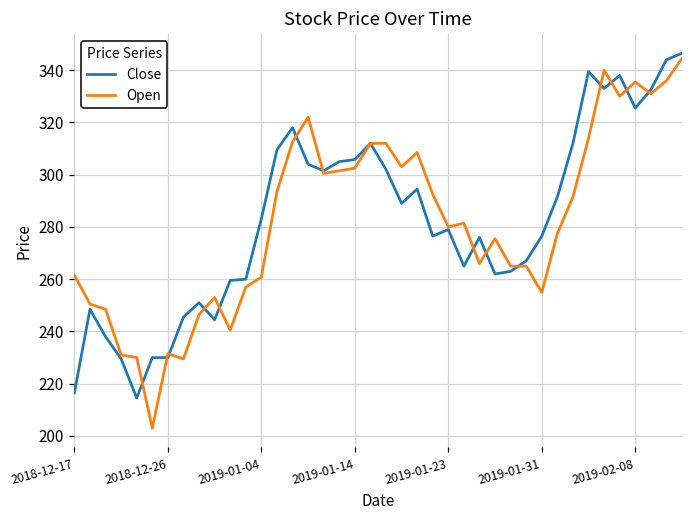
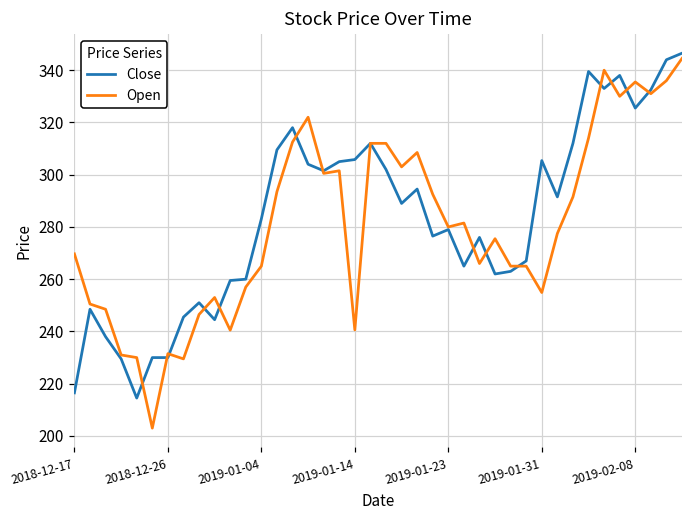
  {
    "Close": {
      "2018-12-17": 217,
      "2018-12-26": 230,
      "2019-01-04": 283,
      "2019-01-14": 306,
-     "2019-01-31": 277,
+     "2019-01-31": 305,
      "2019-02-08": 326
    },
    "Open": {
-     "2018-12-17": 262,
+     "2018-12-17": 270,
      "2018-12-26": 232,
-     "2019-01-04": 261,
-     "2019-01-14": 303,
+     "2019-01-04": 265,
+     "2019-01-14": 241,
      "2019-01-31": 255,
      "2019-02-08": 336
    }
  }
